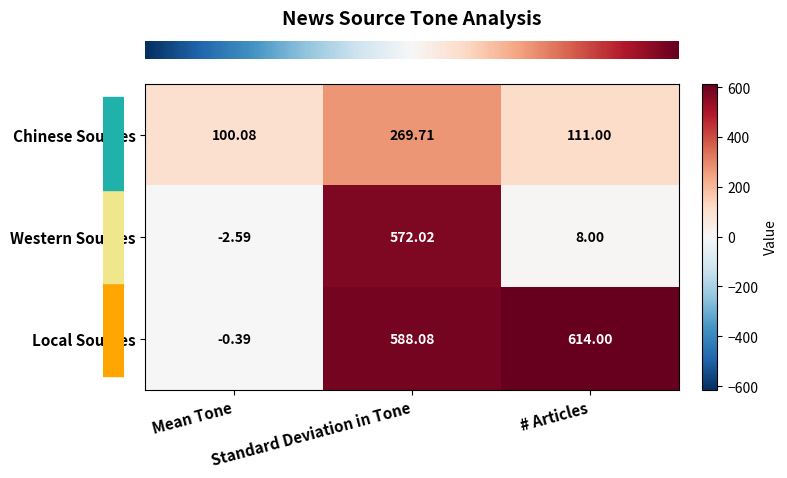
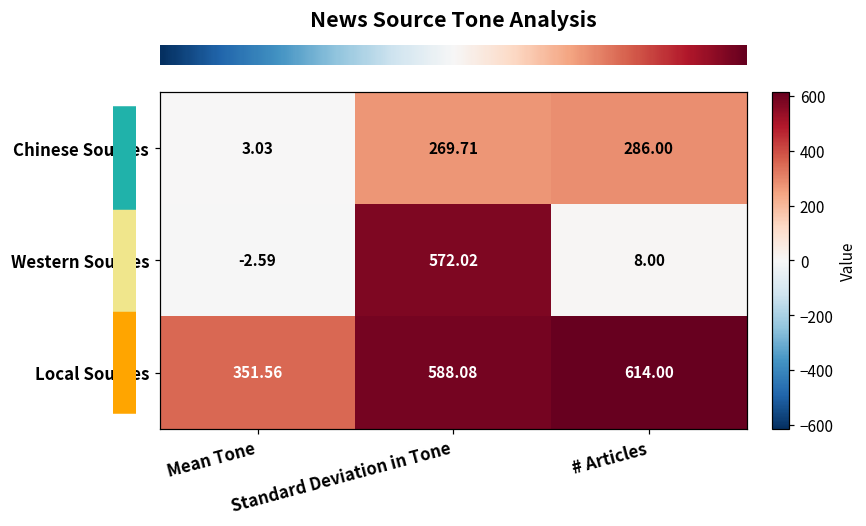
  {
    "Chinese Sources": {
-     "Mean Tone": 100.08,
+     "Mean Tone": 3.03,
      "Standard Deviation in Tone": 269.71,
-     "# Articles": 111.00
+     "# Articles": 286.00
    },
    "Western Sources": {
      "Mean Tone": -2.59,
      "Standard Deviation in Tone": 572.02,
      "# Articles": 8.00
    },
    "Local Sources": {
-     "Mean Tone": -0.39,
+     "Mean Tone": 351.56,
      "Standard Deviation in Tone": 588.08,
      "# Articles": 614.00
    }
  }
